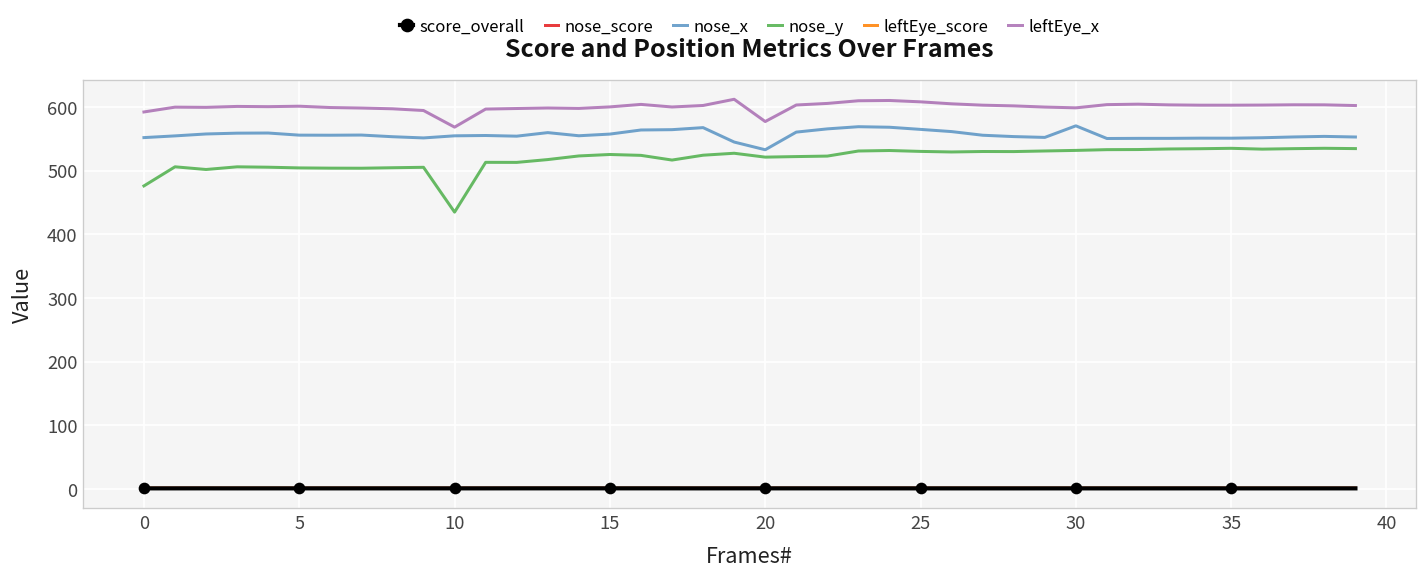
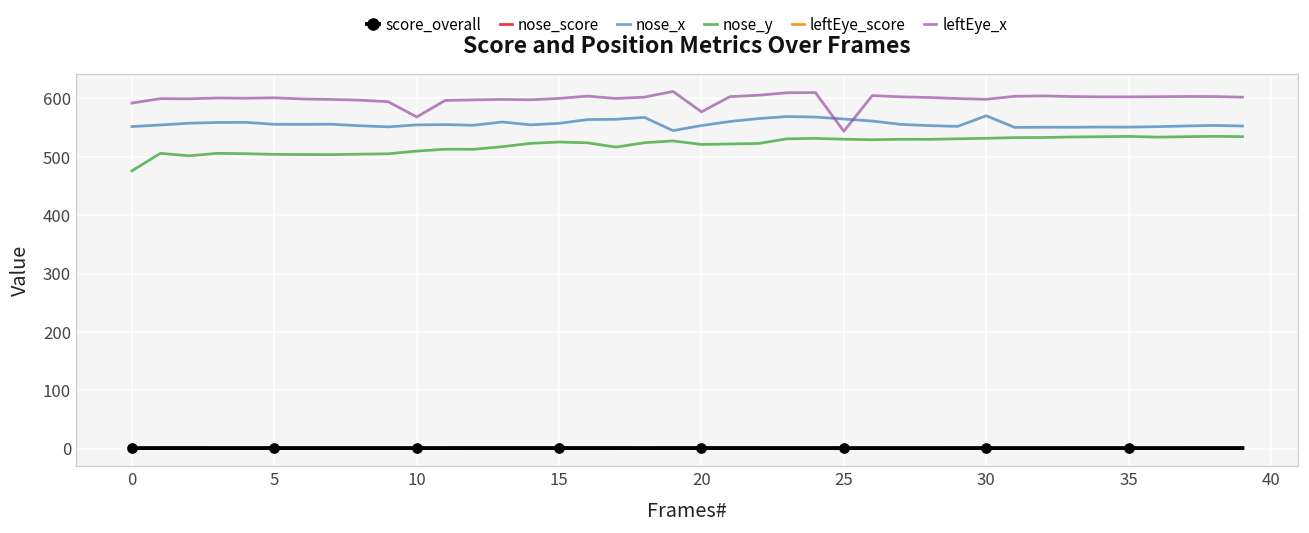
  {
    "leftEye_score": {
      "0": 0,
      "5": 0,
      "10": 0,
      "15": 0,
      "20": 0,
      "25": 0,
      "30": 0,
      "35": 0
    },
    "nose_x": {
      "0": 550,
      "5": 560,
      "10": 550,
      "15": 560,
-     "20": 530,
+     "20": 550,
      "25": 560,
      "30": 570,
      "35": 550
    },
    "nose_y": {
      "0": 480,
      "5": 500,
-     "10": 430,
+     "10": 510,
      "15": 530,
      "20": 520,
      "25": 530,
      "30": 530,
      "35": 540
    },
    "leftEye_x": {
      "0": 590,
      "5": 600,
      "10": 570,
      "15": 600,
      "20": 580,
-     "25": 610,
+     "25": 540,
      "30": 600,
      "35": 600
    }
  }
